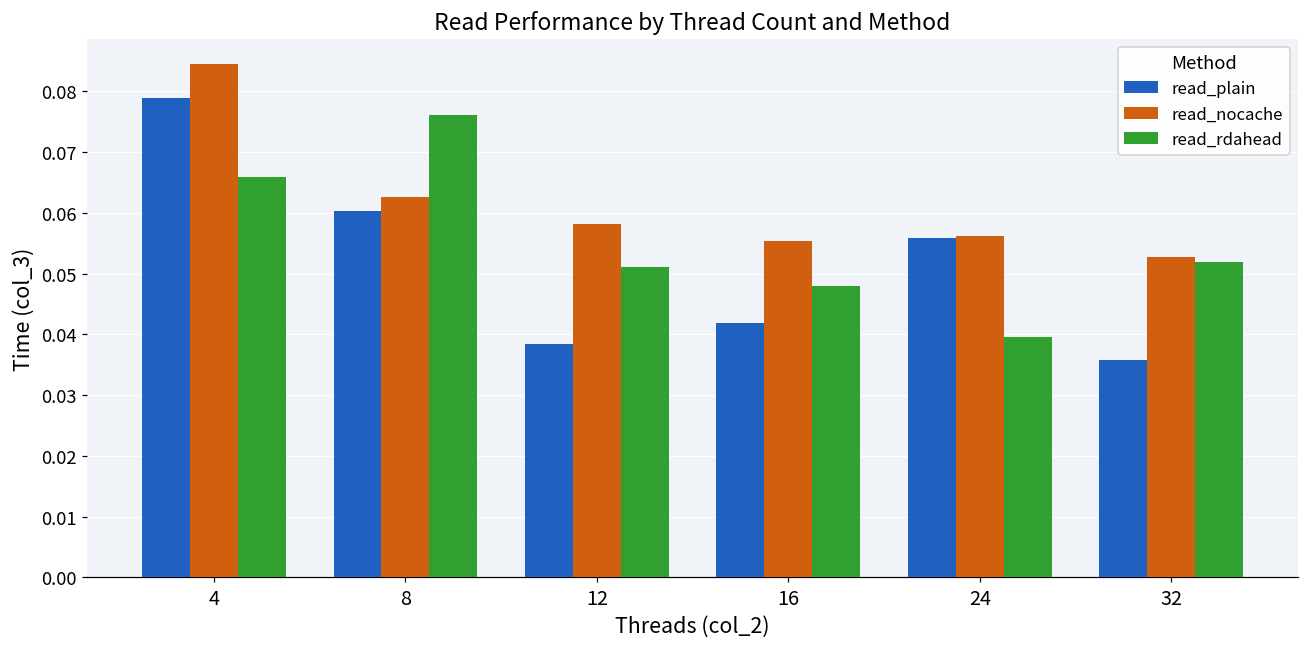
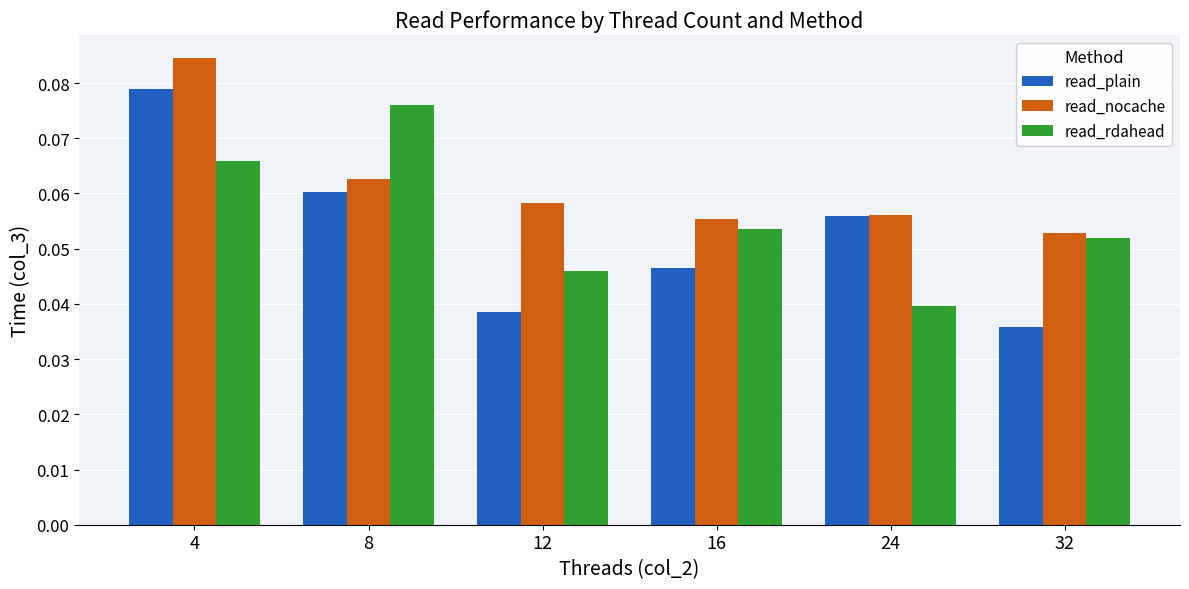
  {
    "read_plain": {
      "4": 0.079,
      "8": 0.060,
      "12": 0.038,
-     "16": 0.042,
+     "16": 0.046,
      "24": 0.056,
      "32": 0.036
    },
    "read_nocache": {
      "4": 0.084,
      "8": 0.063,
      "12": 0.058,
      "16": 0.055,
      "24": 0.056,
      "32": 0.053
    },
    "read_rdahead": {
      "4": 0.066,
      "8": 0.076,
-     "12": 0.051,
-     "16": 0.048,
+     "12": 0.046,
+     "16": 0.054,
      "24": 0.040,
      "32": 0.052
    }
  }
